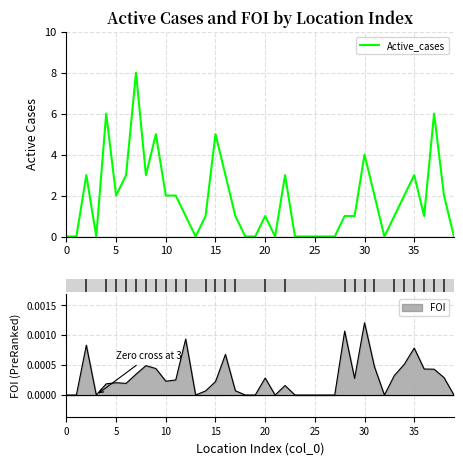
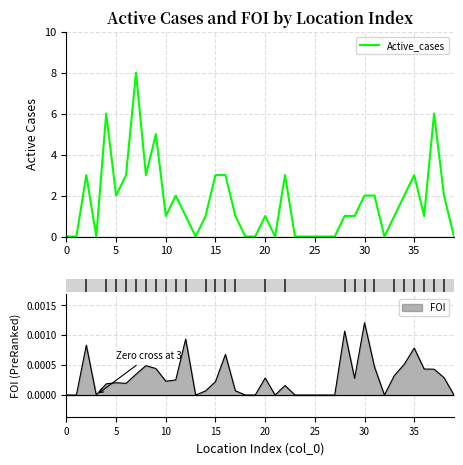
  {
    "Active Cases and FOI by Location Index": {
      "0": 0,
      "5": 2,
-     "10": 2,
-     "15": 5,
+     "10": 1,
+     "15": 3,
      "20": 1,
      "25": 0,
-     "30": 4,
+     "30": 2,
      "35": 3
    }
  }
